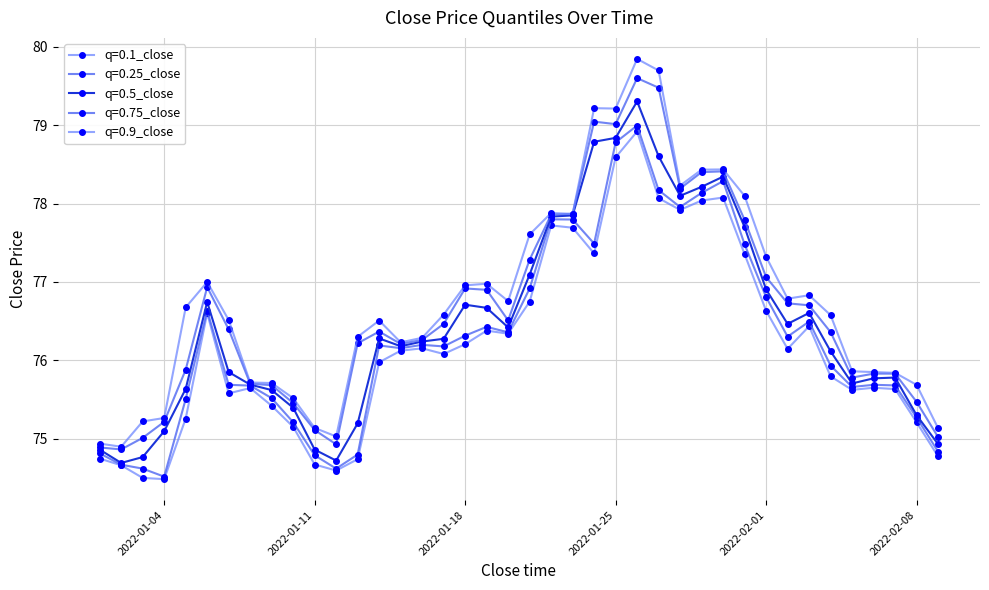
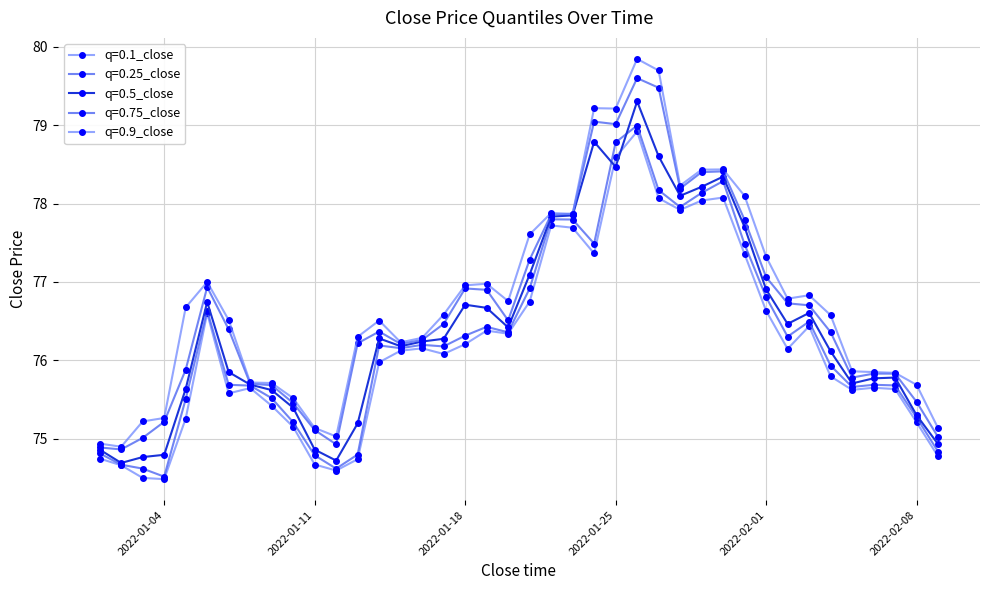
  {
    "q=0.5_close": {
-     "2022-01-04": 75.1,
+     "2022-01-04": 74.8,
      "2022-01-11": 74.9,
      "2022-01-18": 76.7,
-     "2022-01-25": 78.8,
+     "2022-01-25": 78.5,
      "2022-02-01": 76.9
    }
  }
